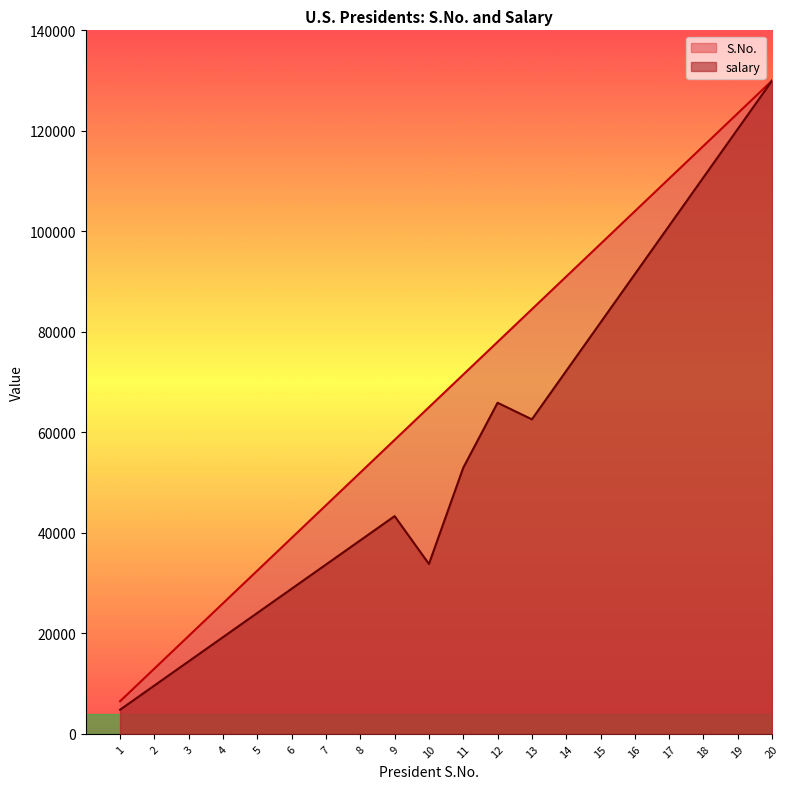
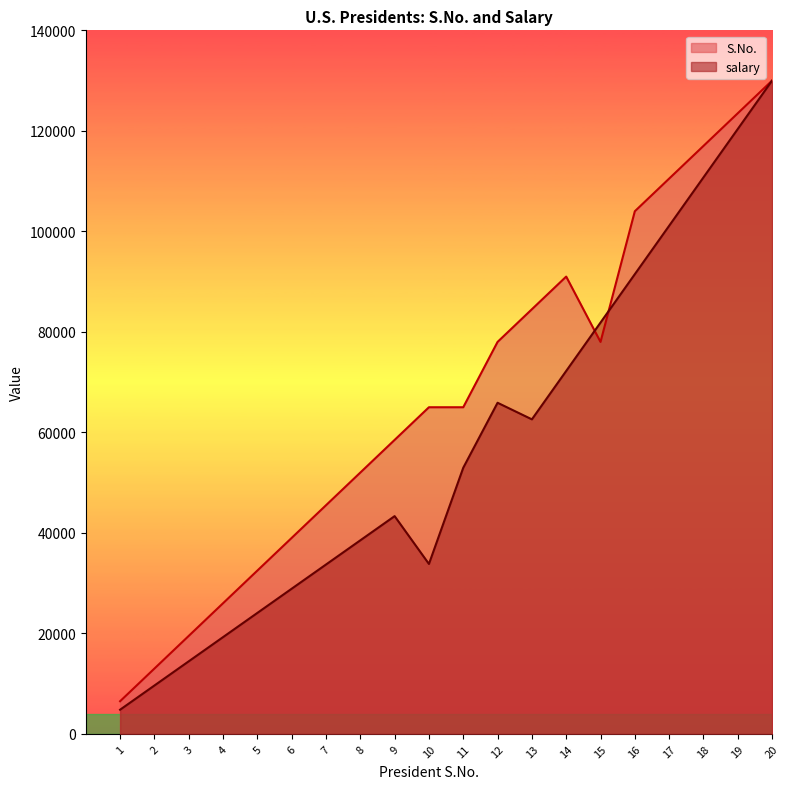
  {
    "S.No.": {
      "1": 7000,
      "2": 13000,
      "3": 20000,
      "4": 26000,
      "5": 33000,
      "6": 39000,
      "7": 46000,
      "8": 52000,
      "9": 59000,
      "10": 65000,
-     "11": 72000,
+     "11": 65000,
      "12": 78000,
      "13": 85000,
      "14": 91000,
-     "15": 98000,
+     "15": 78000,
      "16": 104000,
      "17": 111000,
      "18": 117000,
      "19": 124000
    },
    "salary": {
      "1": 5000,
      "2": 10000,
      "3": 14000,
      "4": 19000,
      "5": 24000,
      "6": 29000,
      "7": 34000,
      "8": 39000,
      "9": 43000,
      "10": 34000,
      "11": 53000,
      "12": 66000,
      "13": 63000,
      "14": 72000,
      "15": 82000,
      "16": 91000,
      "17": 101000,
      "18": 111000,
      "19": 120000
    }
  }
